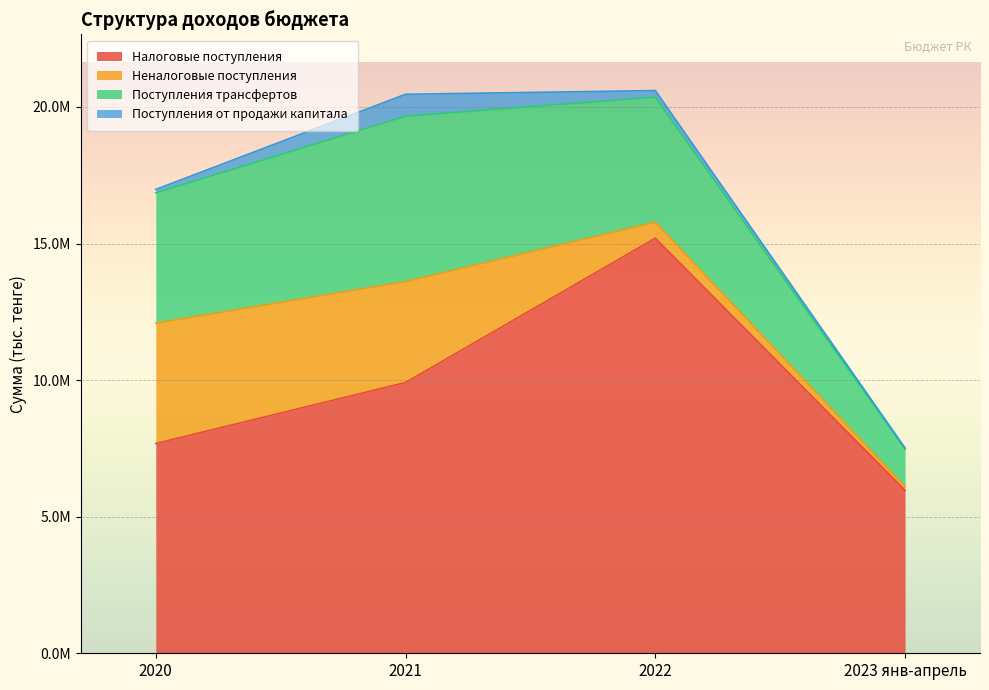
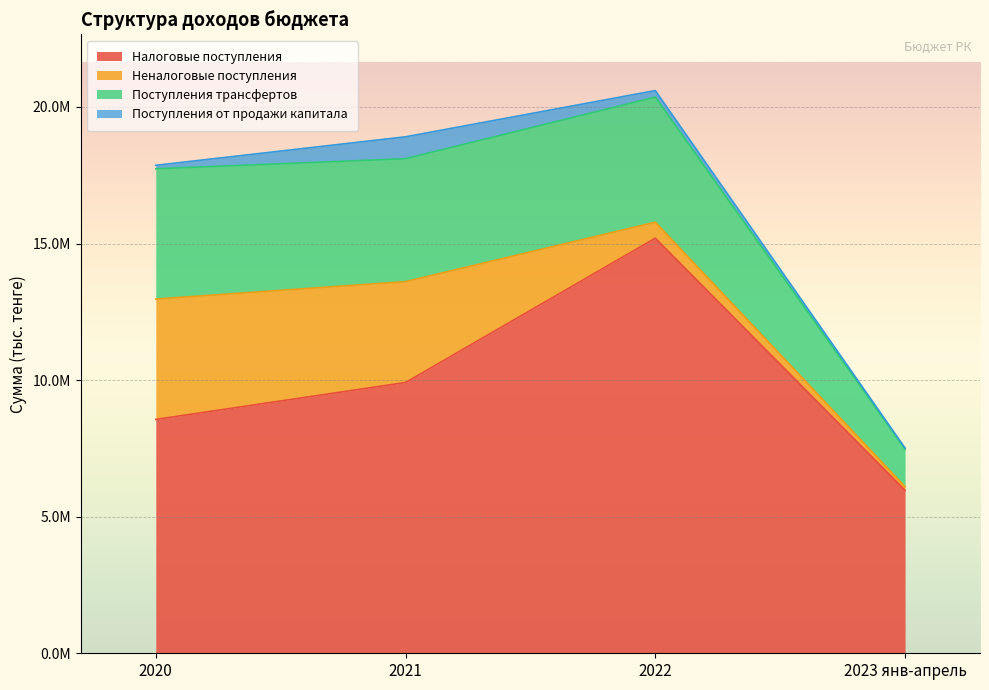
  {
    "Налоговые поступления": {
-     "2020": 7700000,
+     "2020": 8600000,
      "2021": 9900000,
      "2022": 15200000,
      "2023 янв-апрель": 6000000
    },
    "Неналоговые поступления": {
      "2020": 4400000,
      "2021": 3700000,
      "2022": 600000,
      "2023 янв-апрель": 100000
    },
    "Поступления трансфертов": {
      "2020": 4800000,
-     "2021": 6100000,
+     "2021": 4500000,
      "2022": 4600000
    },
    "Поступления от продажи капитала": {
      "2020": 100000,
      "2021": 800000,
      "2022": 200000
    }
  }
